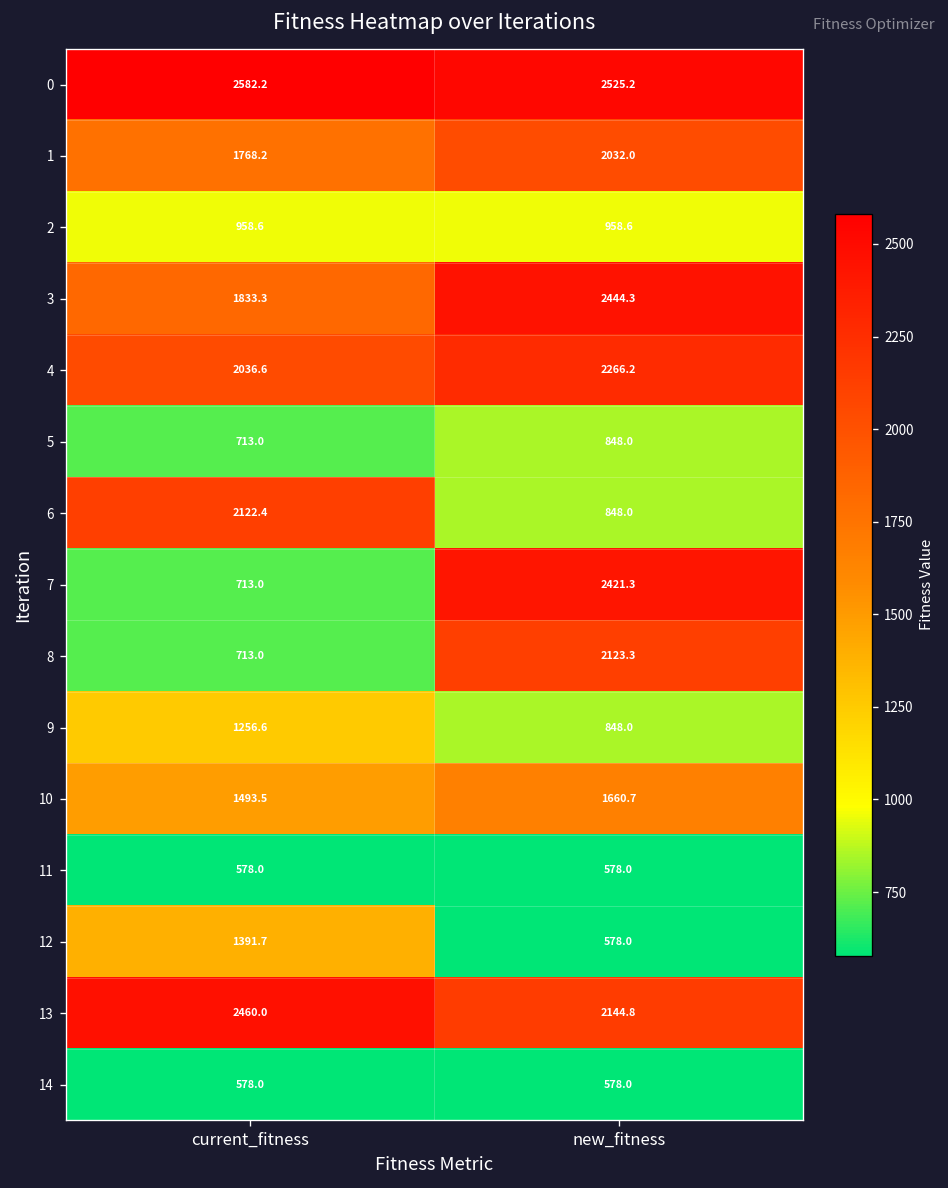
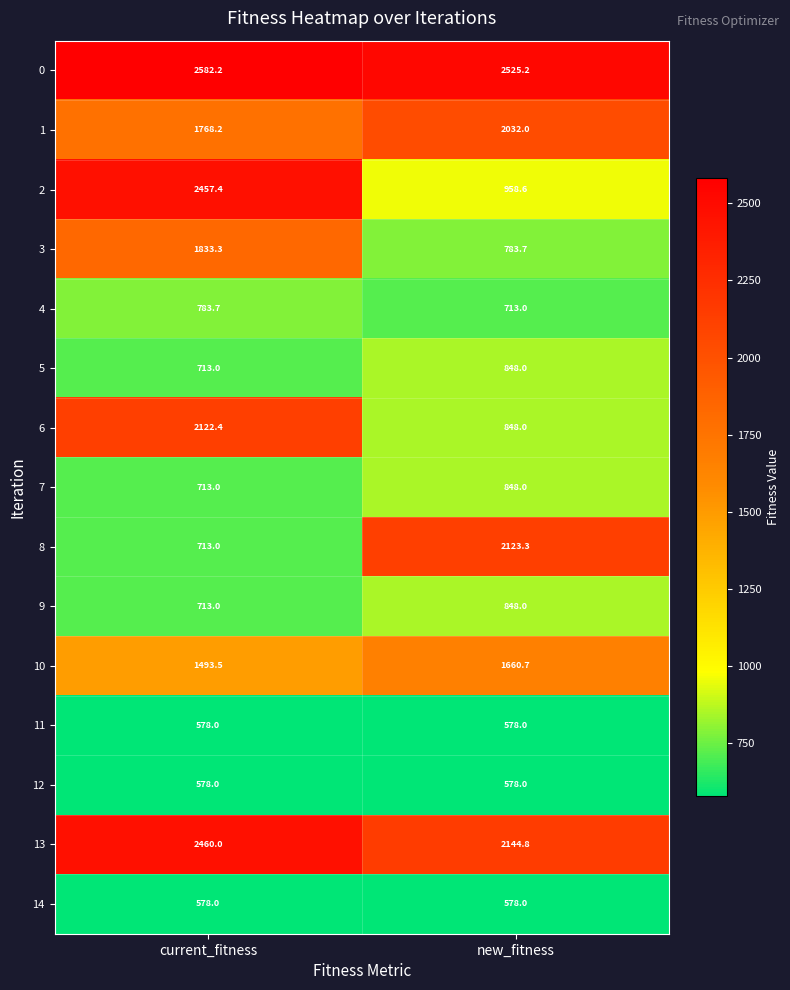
  {
    "0": {
      "current_fitness": 2582.2,
      "new_fitness": 2525.2
    },
    "1": {
      "current_fitness": 1768.2,
      "new_fitness": 2032.0
    },
    "2": {
-     "current_fitness": 958.6,
+     "current_fitness": 2457.4,
      "new_fitness": 958.6
    },
    "3": {
      "current_fitness": 1833.3,
-     "new_fitness": 2444.3
+     "new_fitness": 783.7
    },
    "4": {
-     "current_fitness": 2036.6,
-     "new_fitness": 2266.2
+     "current_fitness": 783.7,
+     "new_fitness": 713.0
    },
    "5": {
      "current_fitness": 713.0,
      "new_fitness": 848.0
    },
    "6": {
      "current_fitness": 2122.4,
      "new_fitness": 848.0
    },
    "7": {
      "current_fitness": 713.0,
-     "new_fitness": 2421.3
+     "new_fitness": 848.0
    },
    "8": {
      "current_fitness": 713.0,
      "new_fitness": 2123.3
    },
    "9": {
-     "current_fitness": 1256.6,
+     "current_fitness": 713.0,
      "new_fitness": 848.0
    },
    "10": {
      "current_fitness": 1493.5,
      "new_fitness": 1660.7
    },
    "11": {
      "current_fitness": 578.0,
      "new_fitness": 578.0
    },
    "12": {
-     "current_fitness": 1391.7,
+     "current_fitness": 578.0,
      "new_fitness": 578.0
    },
    "13": {
      "current_fitness": 2460.0,
      "new_fitness": 2144.8
    },
    "14": {
      "current_fitness": 578.0,
      "new_fitness": 578.0
    }
  }
